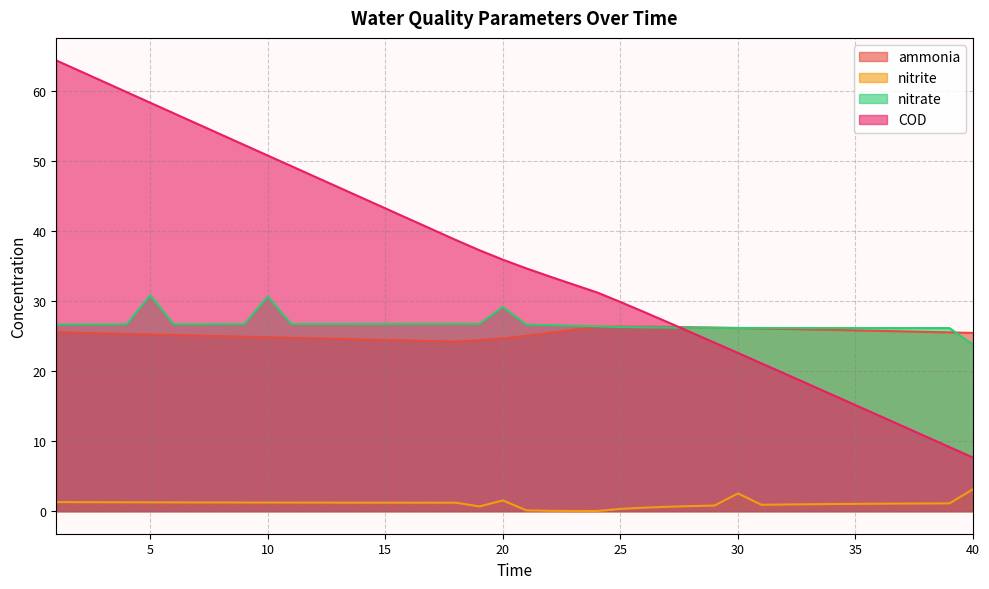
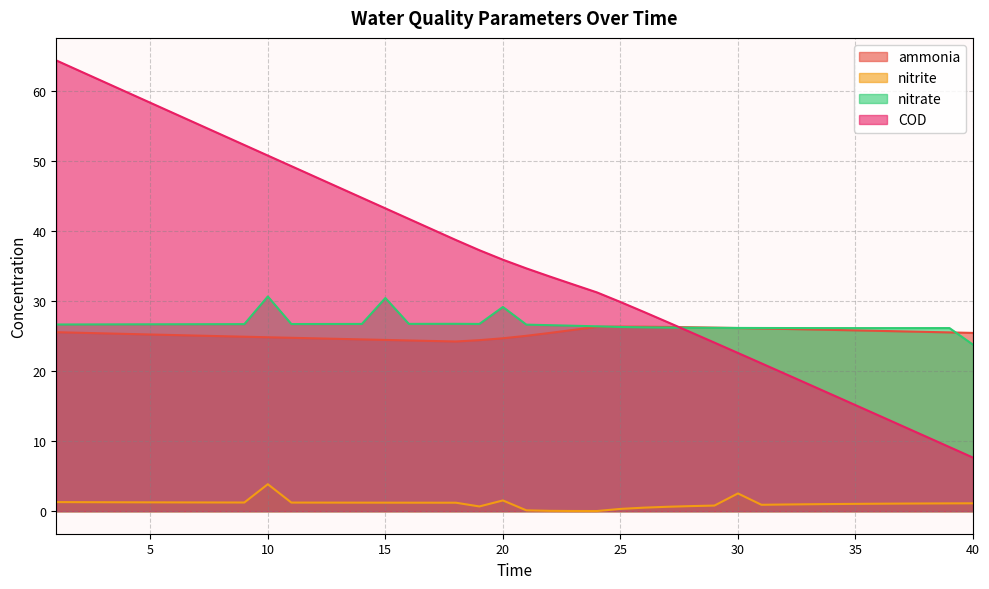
  {
    "nitrite": {
      "5": 1,
-     "10": 1,
+     "10": 4,
      "15": 1,
      "20": 2,
      "25": 0,
      "30": 3,
      "35": 1,
-     "40": 3
+     "40": 1
    },
    "nitrate": {
-     "5": 31,
+     "5": 27,
      "10": 31,
-     "15": 27,
+     "15": 30,
      "20": 29,
      "40": 24
    }
  }
